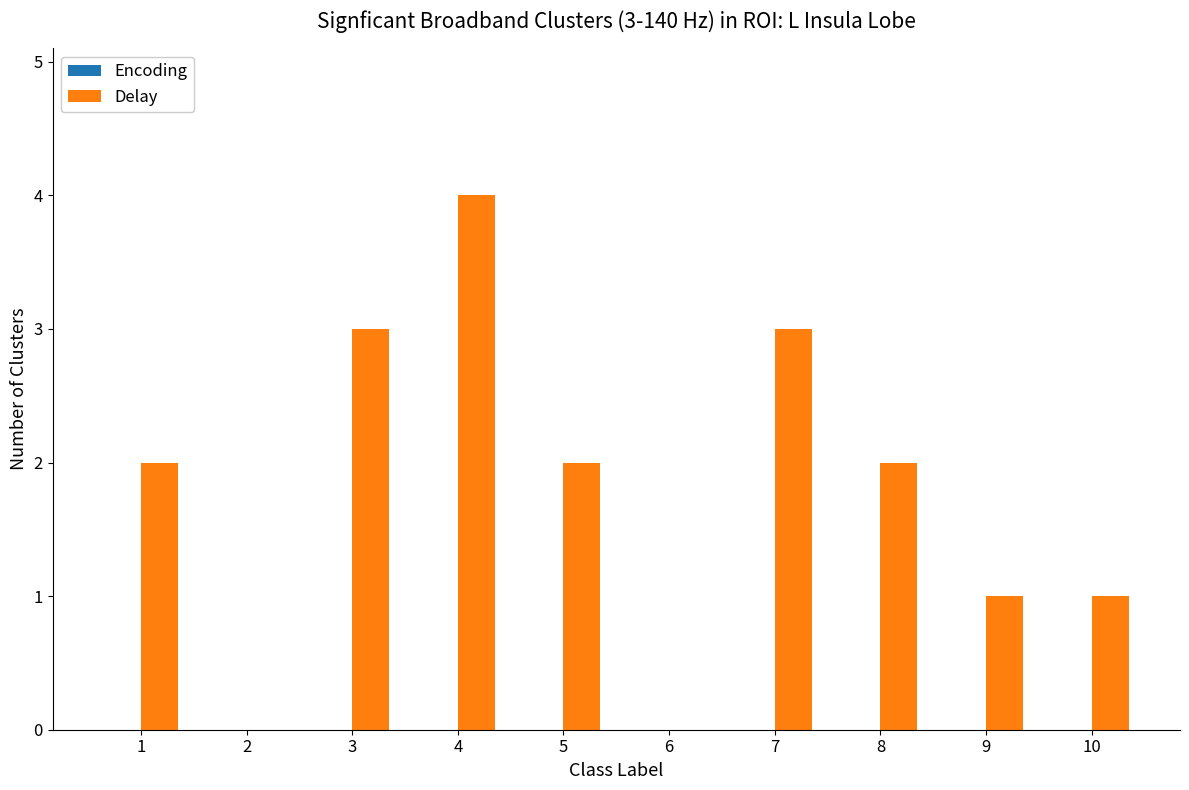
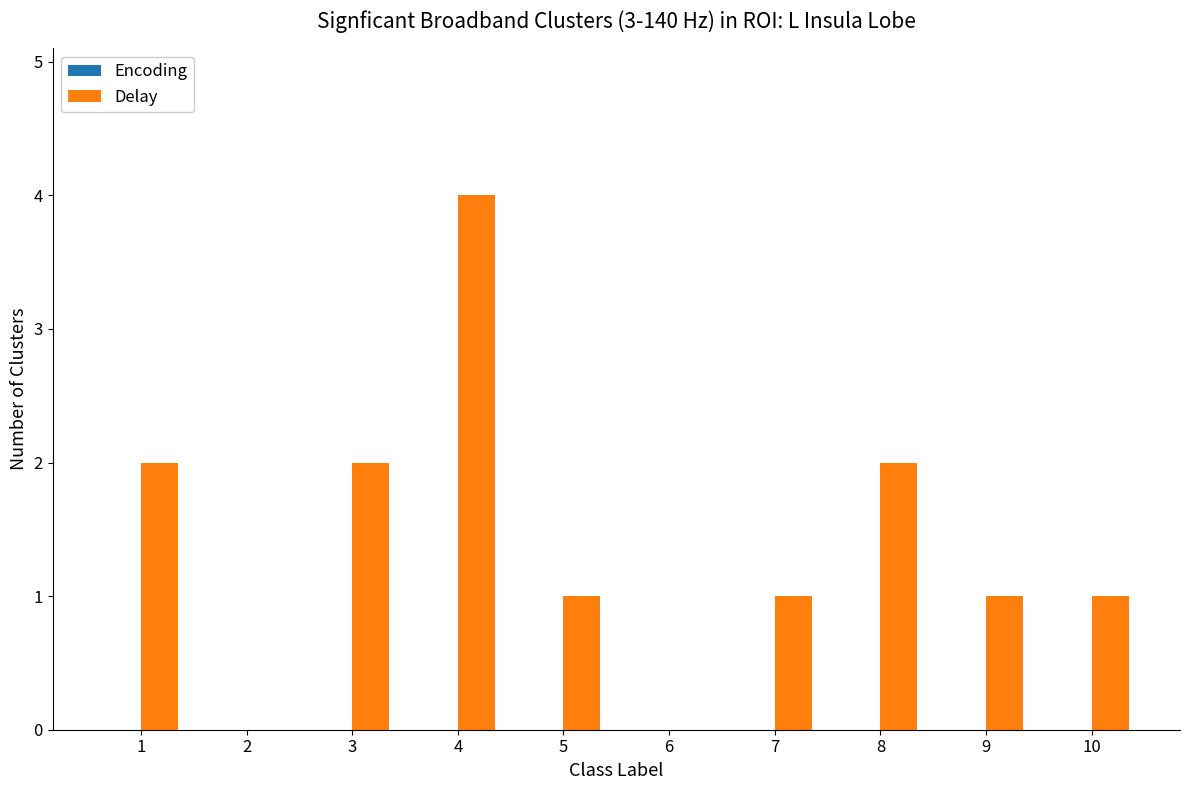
  {
    "Encoding": {
      "1": 0,
      "2": 0,
      "3": 0,
      "4": 0,
      "5": 0,
      "6": 0,
      "7": 0,
      "8": 0,
      "9": 0,
      "10": 0
    },
    "Delay": {
      "1": 2,
      "2": 0,
-     "3": 3,
+     "3": 2,
      "4": 4,
-     "5": 2,
+     "5": 1,
      "6": 0,
-     "7": 3,
+     "7": 1,
      "8": 2,
      "9": 1,
      "10": 1
    }
  }
